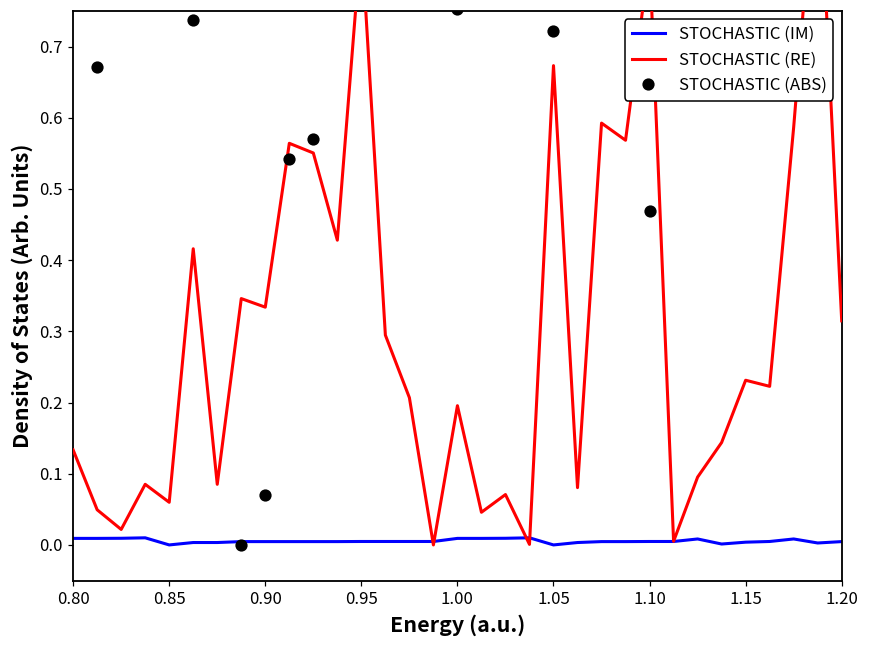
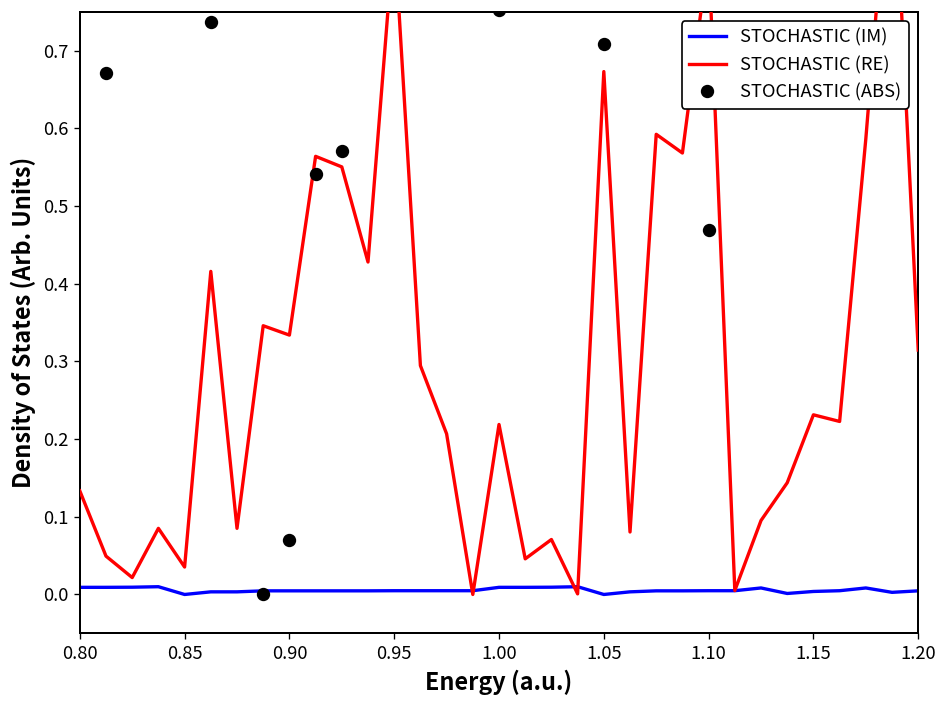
  {
    "STOCHASTIC (IM)": {
      "0.80": 0.01,
      "0.85": 0.00,
      "0.90": 0.00,
      "0.95": 0.00,
      "1.00": 0.01,
      "1.05": 0.00,
      "1.10": 0.00,
      "1.15": 0.00,
      "1.20": 0.00
    },
    "STOCHASTIC (RE)": {
      "0.80": 0.13,
-     "0.85": 0.06,
+     "0.85": 0.04,
      "0.90": 0.33,
-     "1.00": 0.20,
+     "1.00": 0.22,
      "1.05": 0.67,
      "1.15": 0.23,
      "1.20": 0.31
    },
    "STOCHASTIC (ABS)": {
      "0.90": 0.07,
-     "1.05": 0.72,
+     "1.05": 0.71,
      "1.10": 0.47
    }
  }
